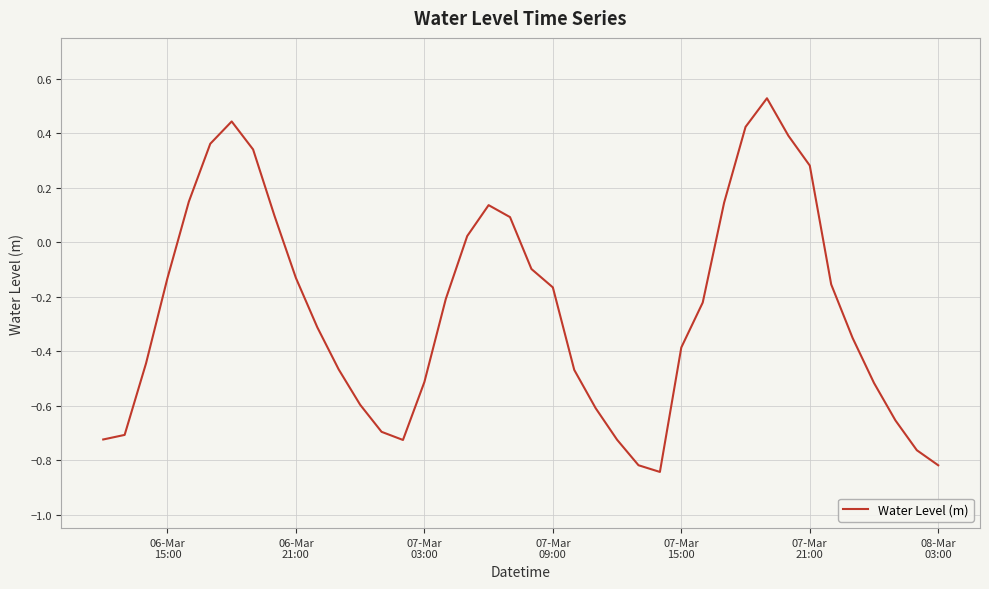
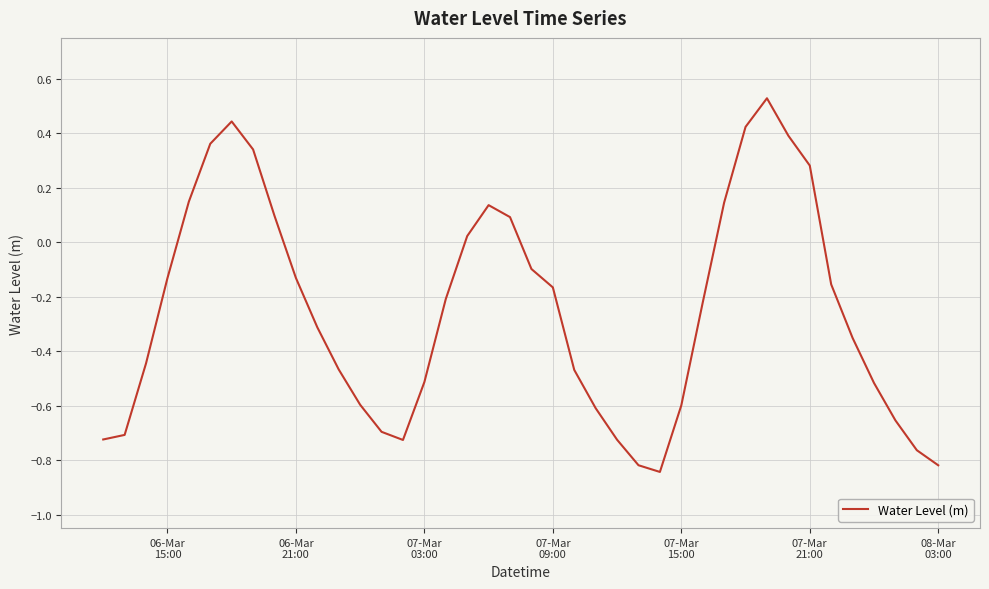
  {
    "06-Mar 15:00": -0.13,
    "06-Mar 21:00": -0.13,
    "07-Mar 03:00": -0.51,
    "07-Mar 09:00": -0.17,
-   "07-Mar 15:00": -0.39,
+   "07-Mar 15:00": -0.60,
    "07-Mar 21:00": 0.28,
    "08-Mar 03:00": -0.82
  }
